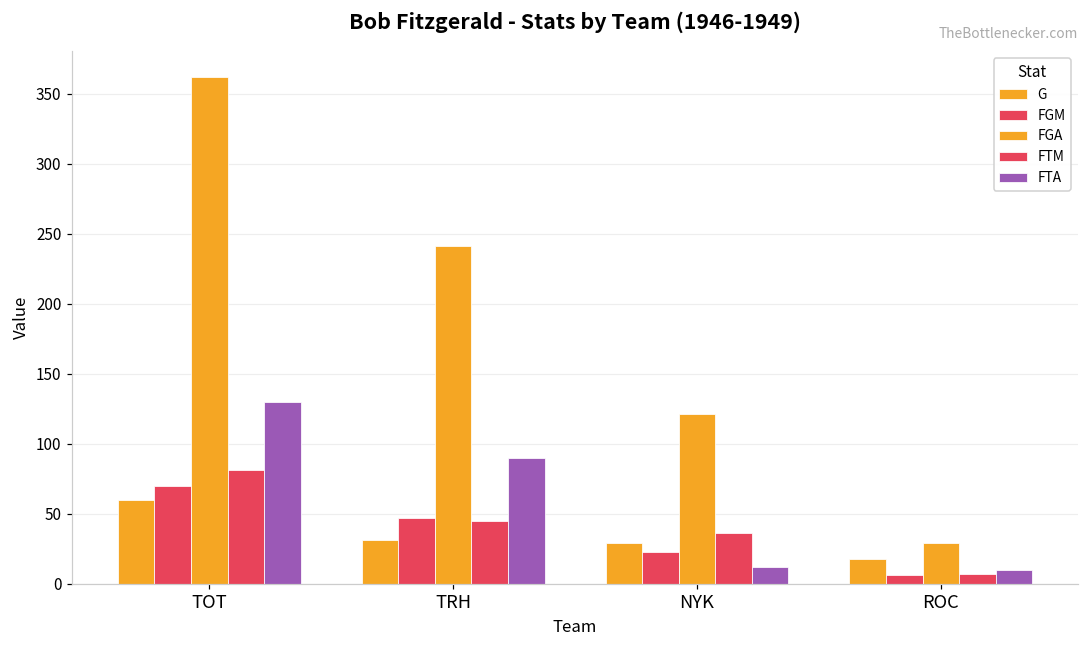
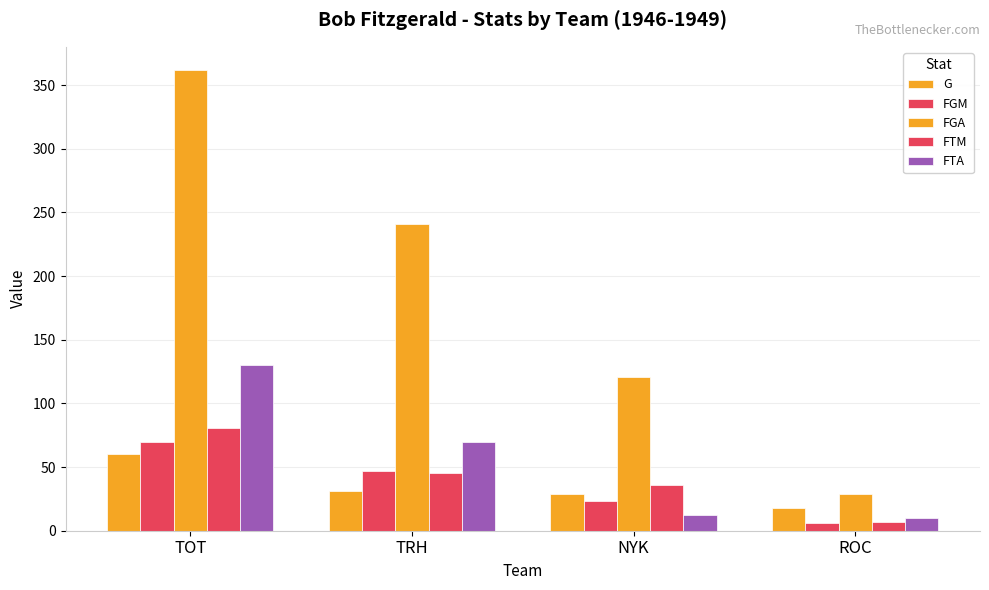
  {
    "FTA": {
      "TOT": 130,
-     "TRH": 90,
+     "TRH": 70,
      "NYK": 12,
      "ROC": 10
    }
  }
